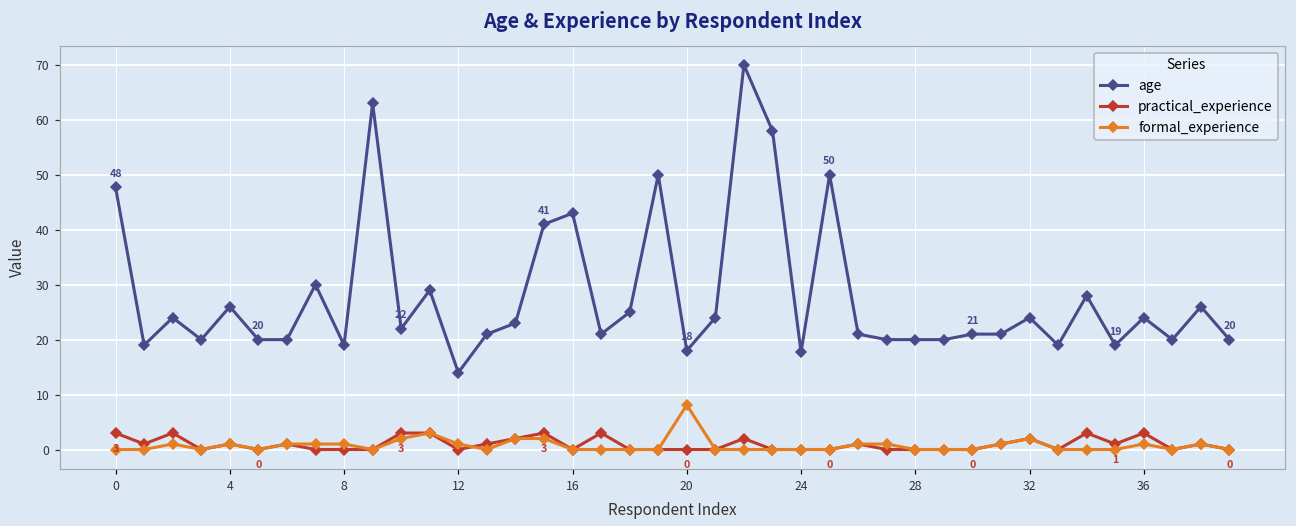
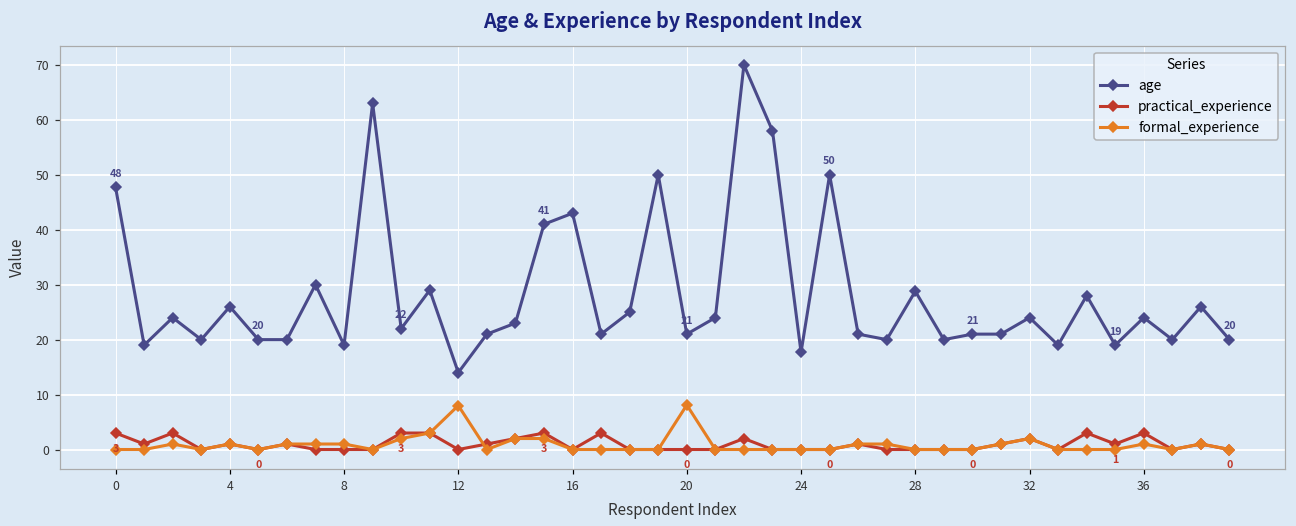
  {
    "age": {
      "0": 48,
-     "20": 18,
-     "28": 20
+     "20": 21,
+     "28": 29
    },
    "practical_experience": {
      "20": 0
    },
    "formal_experience": {
      "8": 1,
-     "12": 1,
+     "12": 8,
      "20": 8
    }
  }
